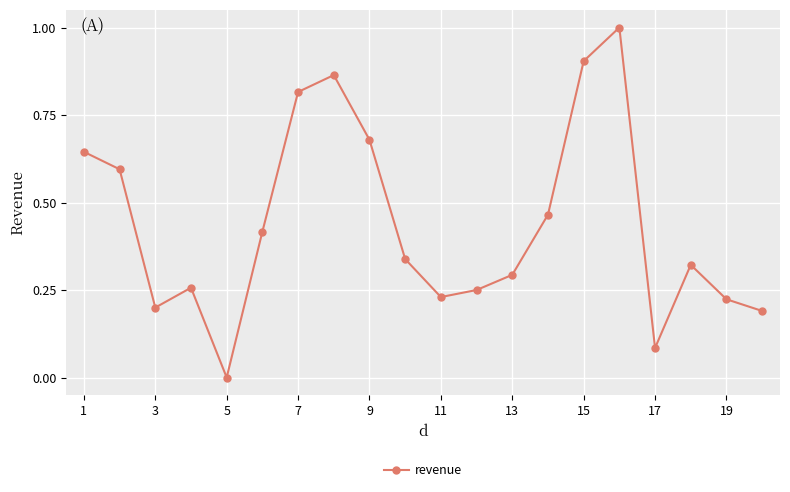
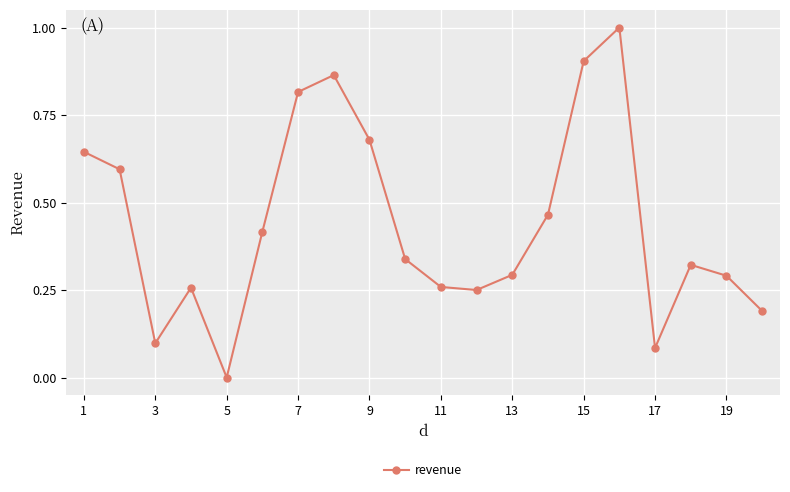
  {
    "1": 0.64,
-   "3": 0.20,
+   "3": 0.10,
    "5": 0.00,
    "7": 0.82,
    "9": 0.68,
-   "11": 0.23,
+   "11": 0.26,
    "13": 0.29,
    "15": 0.90,
    "17": 0.08,
-   "19": 0.22
+   "19": 0.29
  }
